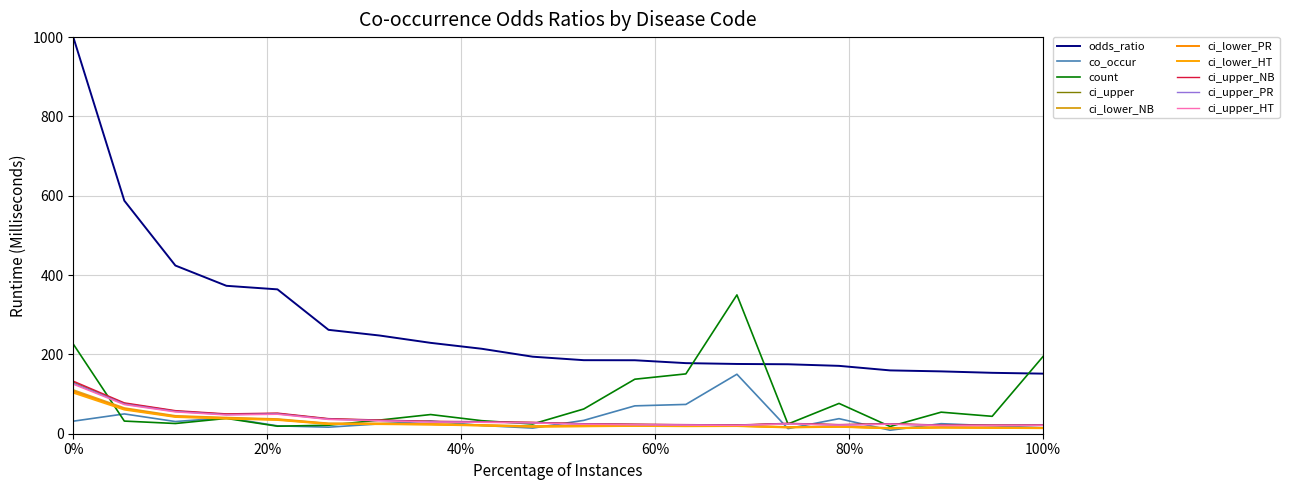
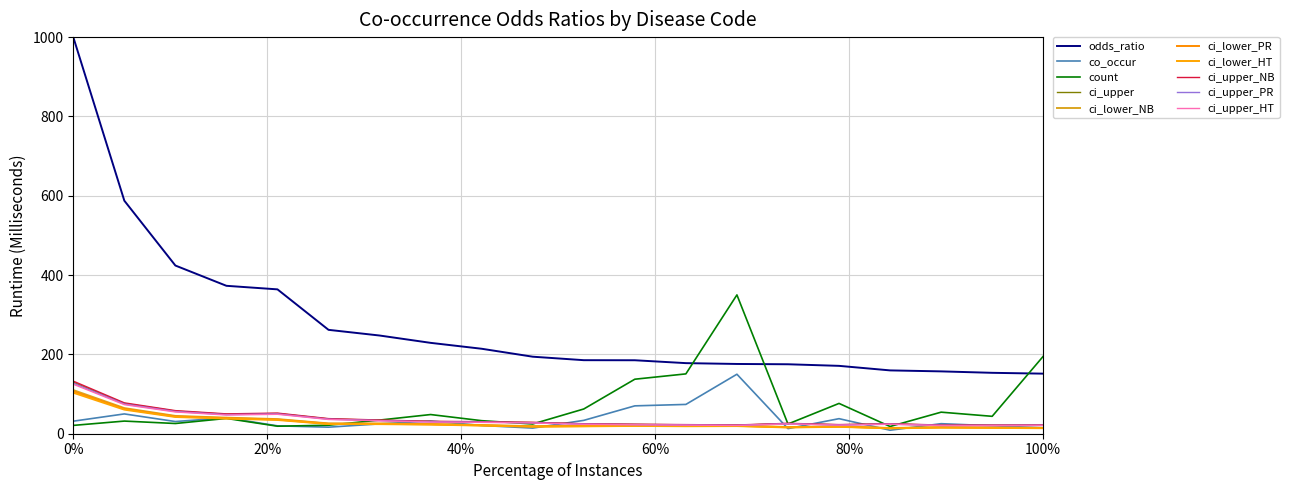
  {
    "odds_ratio": {
      "0%": 1000,
      "100%": 150
    },
    "co_occur": {
      "0%": 30
    },
    "count": {
-     "0%": 230,
+     "0%": 20,
      "100%": 200
    }
  }
